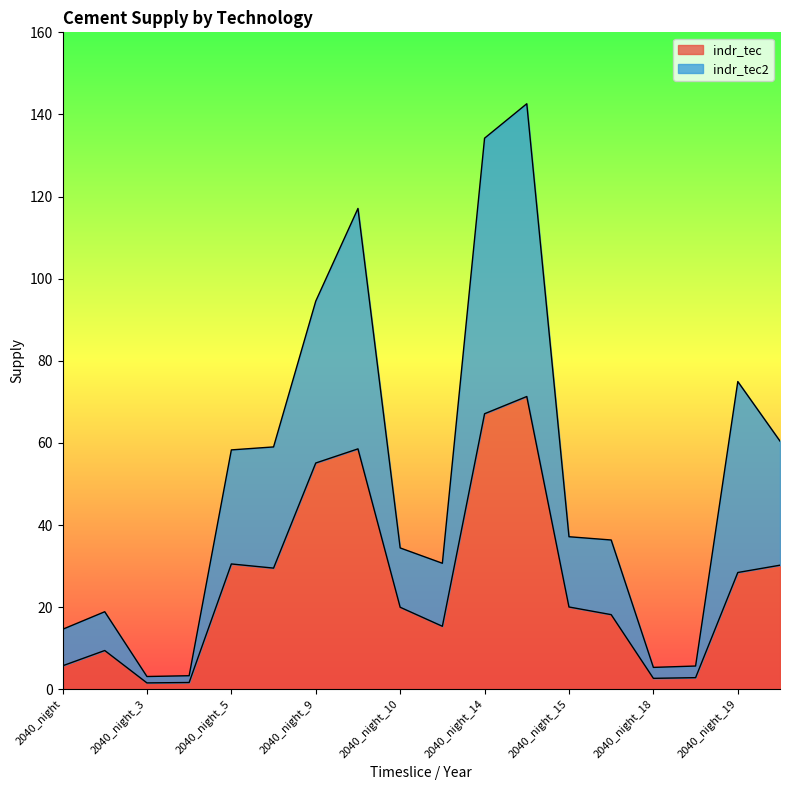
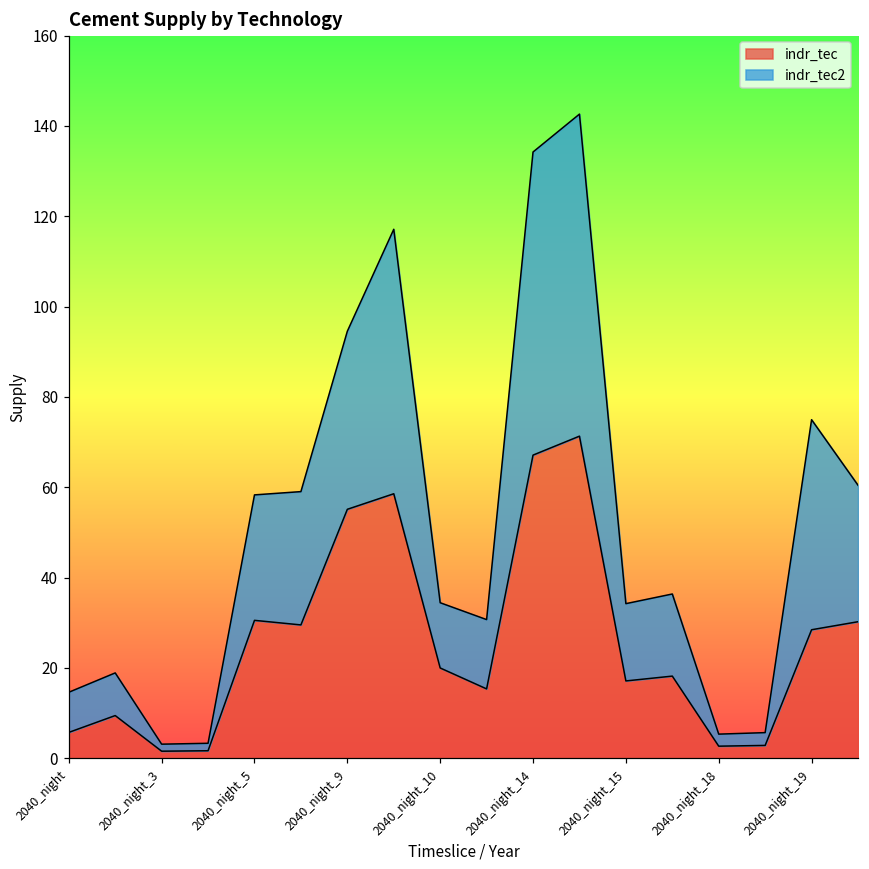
  {
    "indr_tec": {
      "2040_night": 6,
      "2040_night_3": 2,
      "2040_night_5": 31,
      "2040_night_9": 55,
      "2040_night_10": 20,
      "2040_night_14": 67,
-     "2040_night_15": 20,
+     "2040_night_15": 17,
      "2040_night_18": 3,
      "2040_night_19": 28
    },
    "indr_tec2": {
      "2040_night": 9,
      "2040_night_3": 2,
      "2040_night_5": 28,
      "2040_night_9": 39,
      "2040_night_10": 14,
      "2040_night_14": 67,
      "2040_night_15": 17,
      "2040_night_18": 3,
      "2040_night_19": 47
    }
  }
